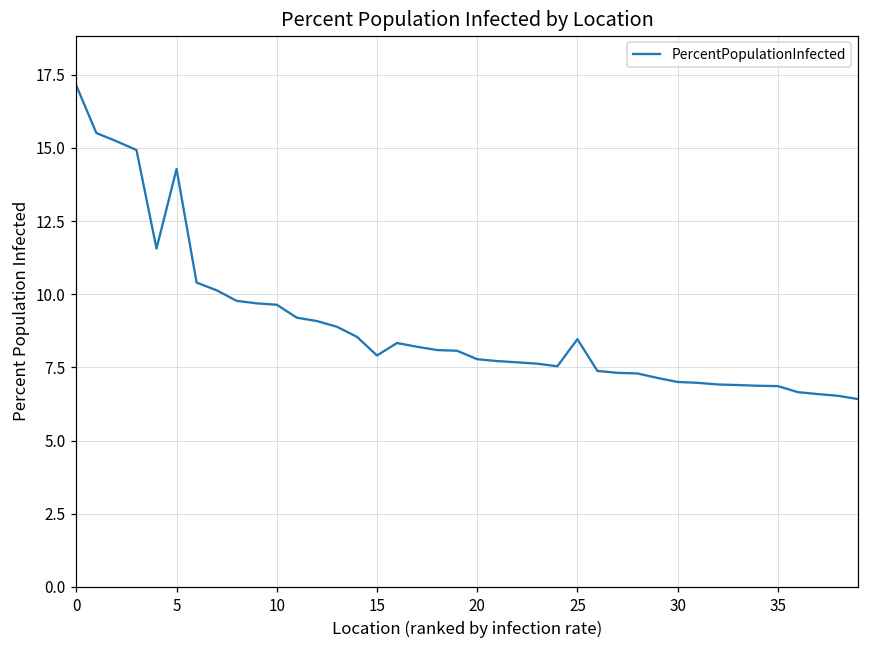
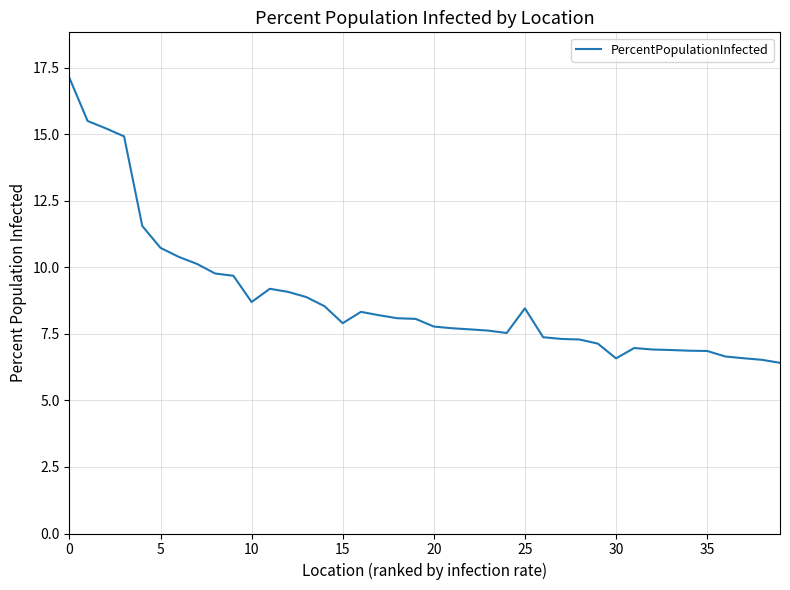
  {
    "0": 17.1,
-   "5": 14.3,
-   "10": 9.6,
+   "5": 10.7,
+   "10": 8.7,
    "15": 7.9,
    "20": 7.8,
    "25": 8.5,
-   "30": 7.0,
+   "30": 6.6,
    "35": 6.9
  }
